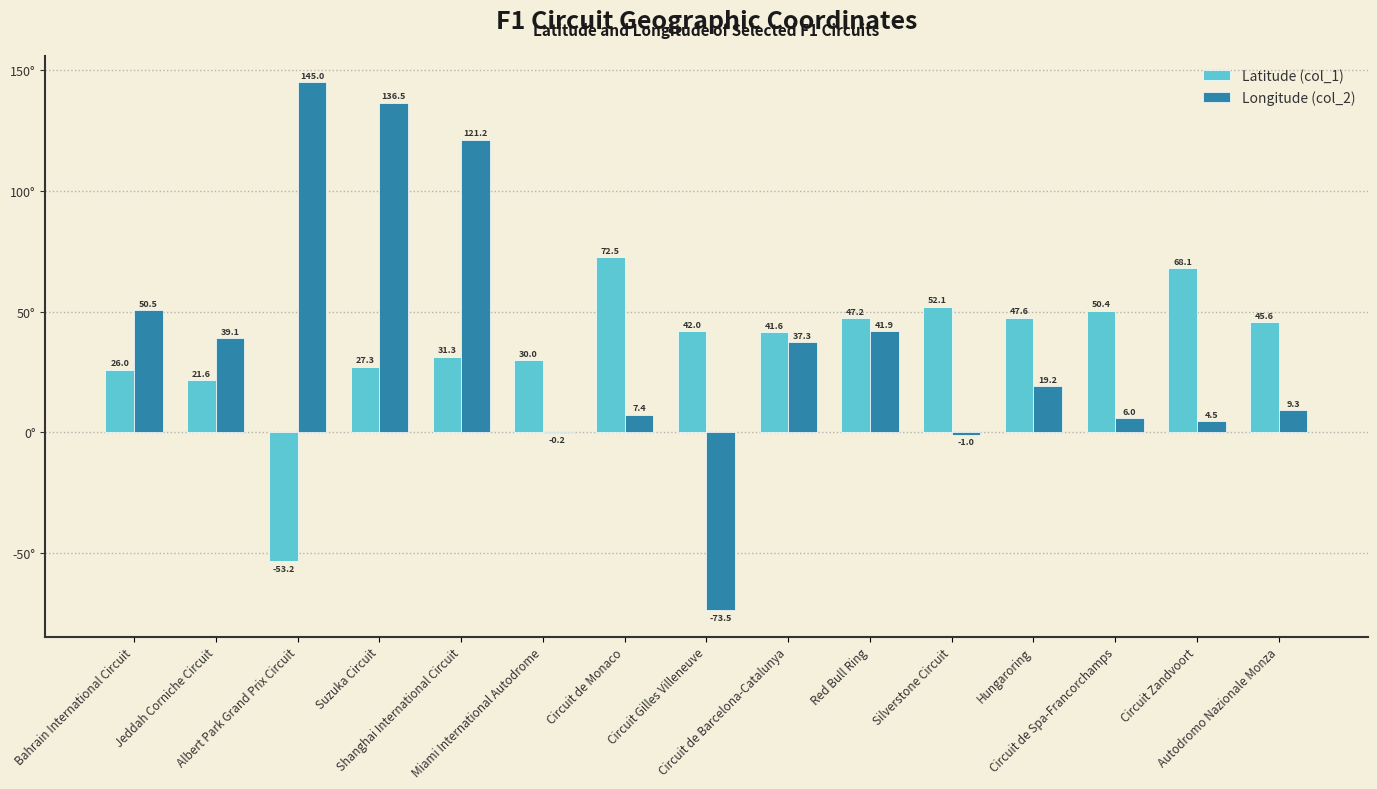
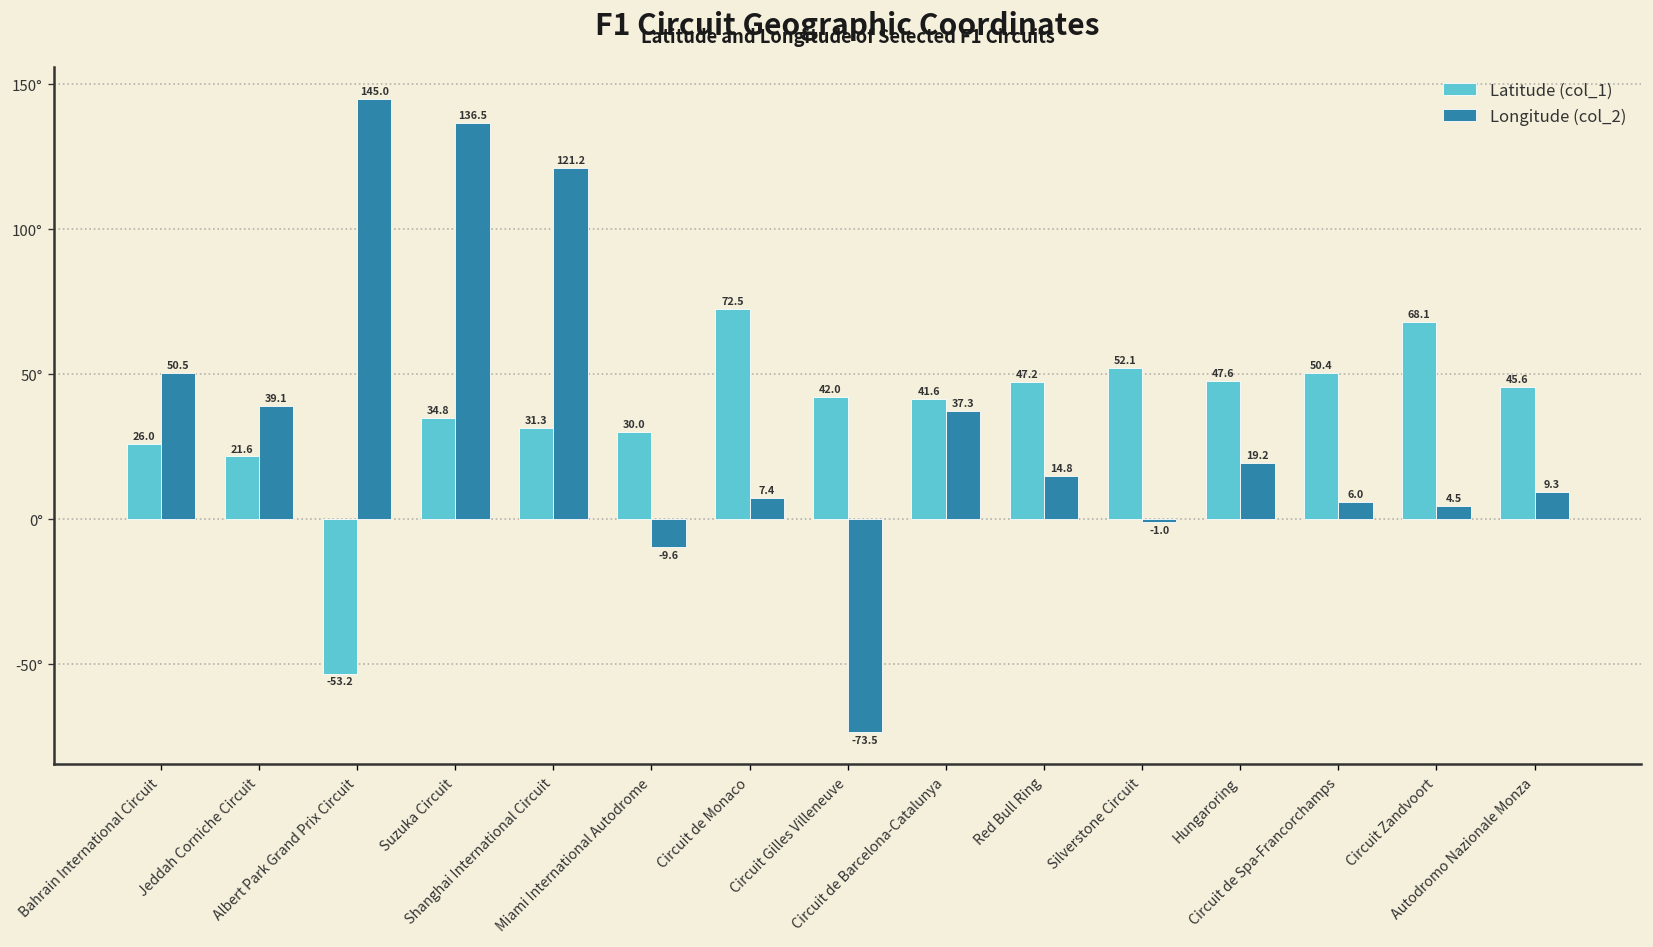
  {
    "Latitude (col_1)": {
      "Bahrain International Circuit": 26.0,
      "Jeddah Corniche Circuit": 21.6,
      "Albert Park Grand Prix Circuit": -53.2,
-     "Suzuka Circuit": 27.3,
+     "Suzuka Circuit": 34.8,
      "Shanghai International Circuit": 31.3,
      "Miami International Autodrome": 30.0,
      "Circuit de Monaco": 72.5,
      "Circuit Gilles Villeneuve": 42.0,
      "Circuit de Barcelona-Catalunya": 41.6,
      "Red Bull Ring": 47.2,
      "Silverstone Circuit": 52.1,
      "Hungaroring": 47.6,
      "Circuit de Spa-Francorchamps": 50.4,
      "Circuit Zandvoort": 68.1,
      "Autodromo Nazionale Monza": 45.6
    },
    "Longitude (col_2)": {
      "Bahrain International Circuit": 50.5,
      "Jeddah Corniche Circuit": 39.1,
      "Albert Park Grand Prix Circuit": 145.0,
      "Suzuka Circuit": 136.5,
      "Shanghai International Circuit": 121.2,
-     "Miami International Autodrome": -0.2,
+     "Miami International Autodrome": -9.6,
      "Circuit de Monaco": 7.4,
      "Circuit Gilles Villeneuve": -73.5,
      "Circuit de Barcelona-Catalunya": 37.3,
-     "Red Bull Ring": 41.9,
+     "Red Bull Ring": 14.8,
      "Silverstone Circuit": -1.0,
      "Hungaroring": 19.2,
      "Circuit de Spa-Francorchamps": 6.0,
      "Circuit Zandvoort": 4.5,
      "Autodromo Nazionale Monza": 9.3
    }
  }
